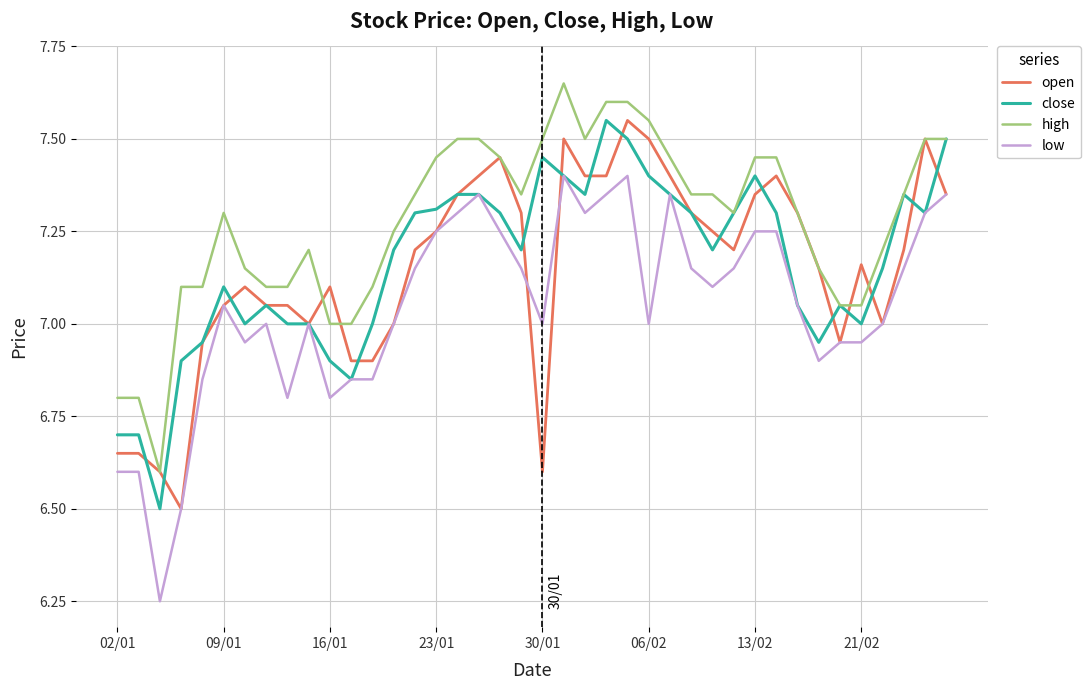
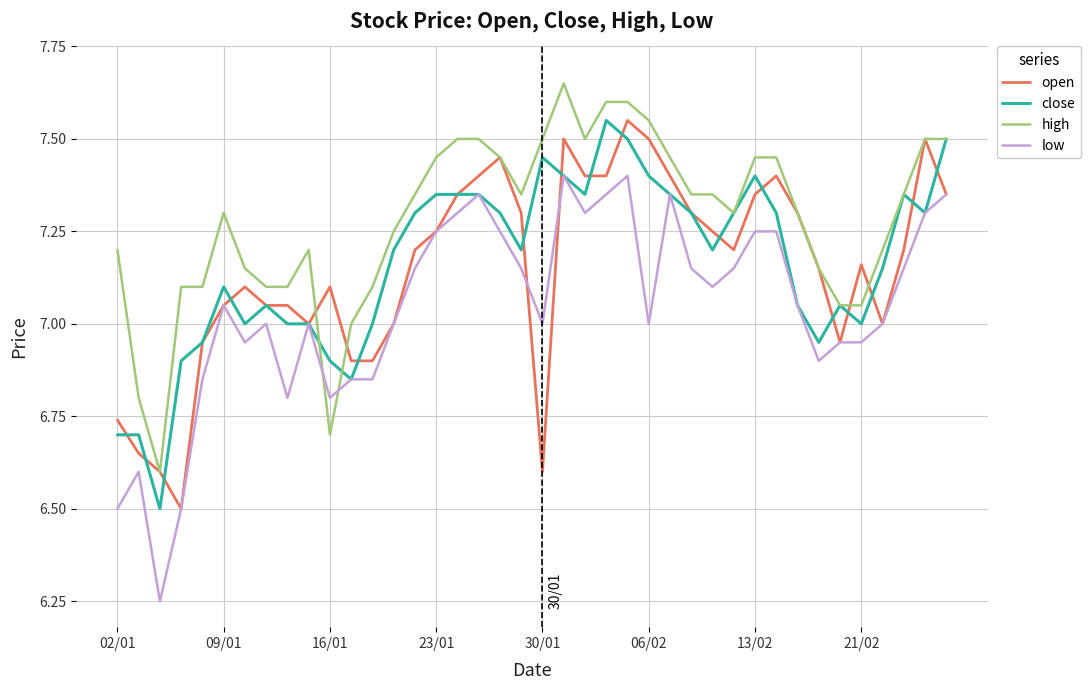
  {
    "open": {
-     "02/01": 6.65,
+     "02/01": 6.74,
      "16/01": 7.10,
      "30/01": 6.60,
      "06/02": 7.50,
      "13/02": 7.35,
      "21/02": 7.16
    },
    "close": {
      "02/01": 6.70,
      "09/01": 7.10,
      "16/01": 6.90,
-     "23/01": 7.31,
+     "23/01": 7.35,
      "30/01": 7.45,
      "06/02": 7.40,
      "13/02": 7.40,
      "21/02": 7.00
    },
    "high": {
-     "02/01": 6.8,
+     "02/01": 7.2,
      "09/01": 7.3,
-     "16/01": 7.0,
+     "16/01": 6.7,
      "23/01": 7.45,
      "30/01": 7.5,
      "06/02": 7.55,
      "13/02": 7.45,
      "21/02": 7.05
    },
    "low": {
-     "02/01": 6.6,
+     "02/01": 6.5,
      "16/01": 6.8,
      "30/01": 7.0,
      "06/02": 7.0,
      "13/02": 7.25,
      "21/02": 6.95
    }
  }
